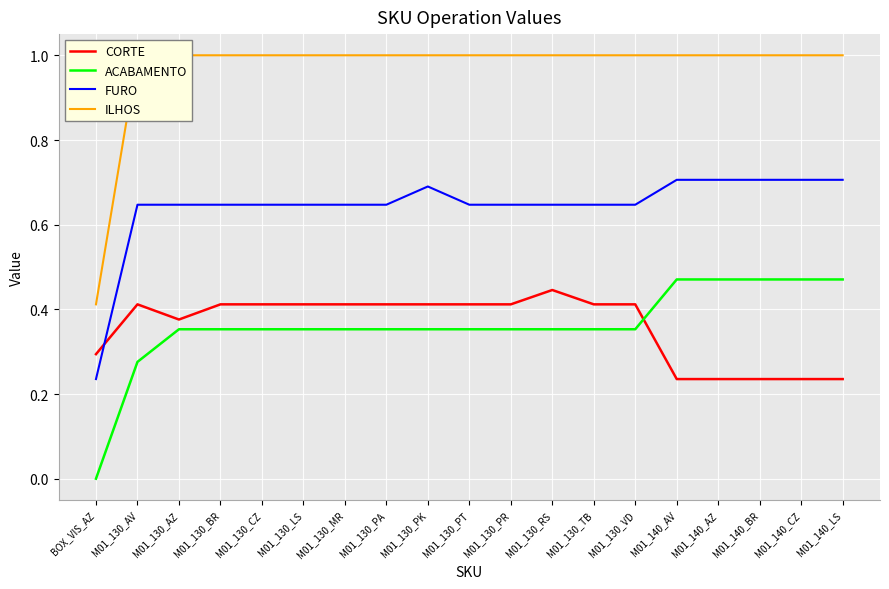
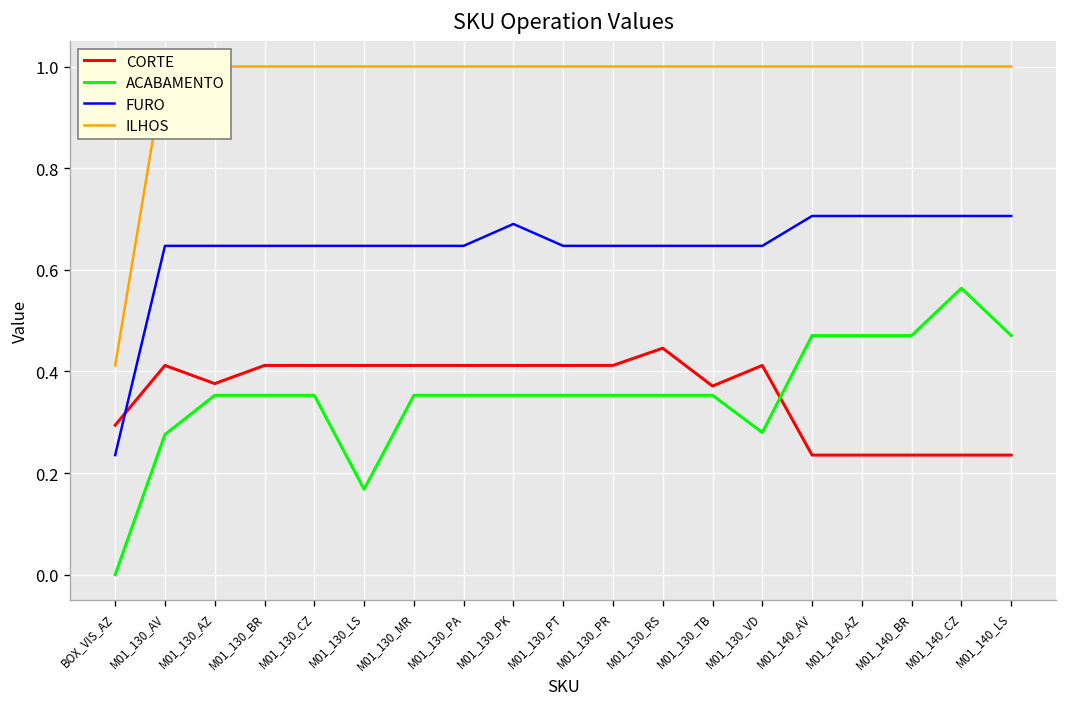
  {
    "CORTE": {
      "BOX_VIS_AZ": 0.29,
      "M01_130_AV": 0.41,
      "M01_130_AZ": 0.38,
      "M01_130_BR": 0.41,
      "M01_130_CZ": 0.41,
      "M01_130_LS": 0.41,
      "M01_130_MR": 0.41,
      "M01_130_PA": 0.41,
      "M01_130_PK": 0.41,
      "M01_130_PT": 0.41,
      "M01_130_PR": 0.41,
      "M01_130_RS": 0.45,
-     "M01_130_TB": 0.41,
+     "M01_130_TB": 0.37,
      "M01_130_VD": 0.41,
      "M01_140_AV": 0.24,
      "M01_140_AZ": 0.24,
      "M01_140_BR": 0.24,
      "M01_140_CZ": 0.24,
      "M01_140_LS": 0.24
    },
    "ACABAMENTO": {
      "BOX_VIS_AZ": 0.00,
      "M01_130_AV": 0.28,
      "M01_130_AZ": 0.35,
      "M01_130_BR": 0.35,
      "M01_130_CZ": 0.35,
-     "M01_130_LS": 0.35,
+     "M01_130_LS": 0.17,
      "M01_130_MR": 0.35,
      "M01_130_PA": 0.35,
      "M01_130_PK": 0.35,
      "M01_130_PT": 0.35,
      "M01_130_PR": 0.35,
      "M01_130_RS": 0.35,
      "M01_130_TB": 0.35,
-     "M01_130_VD": 0.35,
+     "M01_130_VD": 0.28,
      "M01_140_AV": 0.47,
      "M01_140_AZ": 0.47,
      "M01_140_BR": 0.47,
-     "M01_140_CZ": 0.47,
+     "M01_140_CZ": 0.56,
      "M01_140_LS": 0.47
    },
    "FURO": {
      "BOX_VIS_AZ": 0.24,
      "M01_130_AV": 0.65,
      "M01_130_AZ": 0.65,
      "M01_130_BR": 0.65,
      "M01_130_CZ": 0.65,
      "M01_130_LS": 0.65,
      "M01_130_MR": 0.65,
      "M01_130_PA": 0.65,
      "M01_130_PK": 0.69,
      "M01_130_PT": 0.65,
      "M01_130_PR": 0.65,
      "M01_130_RS": 0.65,
      "M01_130_TB": 0.65,
      "M01_130_VD": 0.65,
      "M01_140_AV": 0.71,
      "M01_140_AZ": 0.71,
      "M01_140_BR": 0.71,
      "M01_140_CZ": 0.71,
      "M01_140_LS": 0.71
    },
    "ILHOS": {
      "BOX_VIS_AZ": 0.41,
      "M01_130_BR": 1.00,
      "M01_130_CZ": 1.00,
      "M01_130_LS": 1.00,
      "M01_130_MR": 1.00,
      "M01_130_PA": 1.00,
      "M01_130_PK": 1.00,
      "M01_130_PT": 1.00,
      "M01_130_PR": 1.00,
      "M01_130_RS": 1.00,
      "M01_130_TB": 1.00,
      "M01_130_VD": 1.00,
      "M01_140_AV": 1.00,
      "M01_140_AZ": 1.00,
      "M01_140_BR": 1.00,
      "M01_140_CZ": 1.00,
      "M01_140_LS": 1.00
    }
  }
